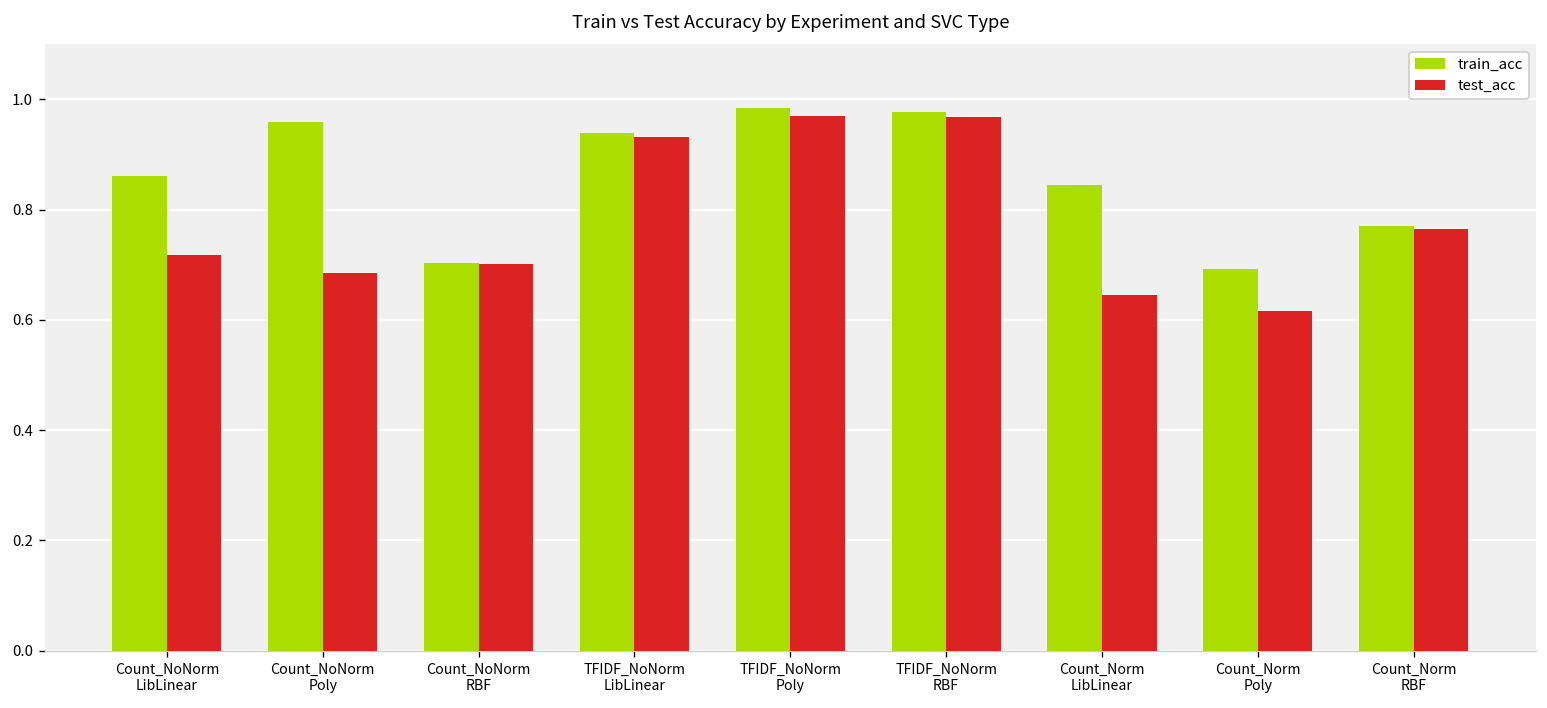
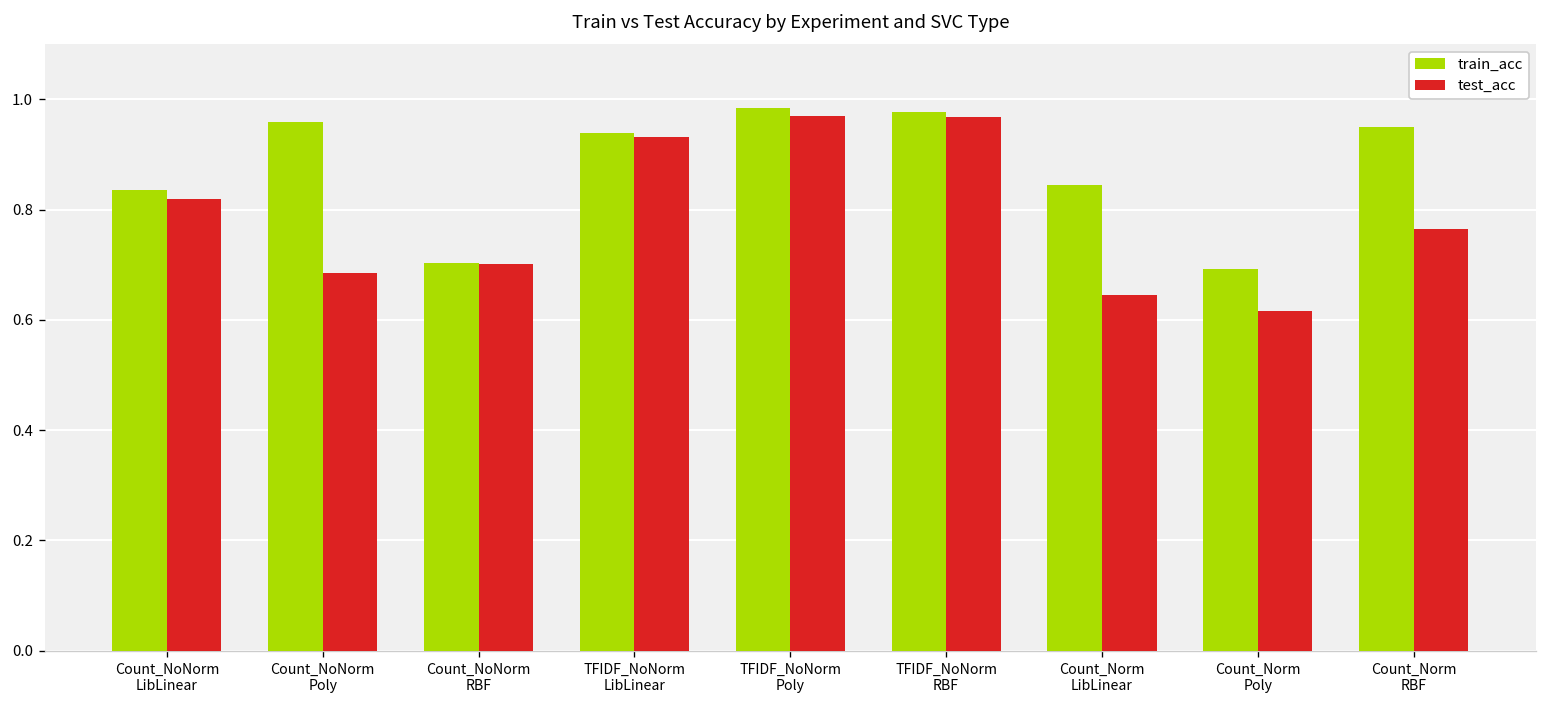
  {
    "train_acc": {
-     "Count_NoNorm LibLinear": 0.86,
+     "Count_NoNorm LibLinear": 0.84,
      "Count_NoNorm Poly": 0.96,
      "Count_NoNorm RBF": 0.70,
      "TFIDF_NoNorm LibLinear": 0.94,
      "TFIDF_NoNorm Poly": 0.99,
      "TFIDF_NoNorm RBF": 0.98,
      "Count_Norm LibLinear": 0.84,
      "Count_Norm Poly": 0.69,
-     "Count_Norm RBF": 0.77
+     "Count_Norm RBF": 0.95
    },
    "test_acc": {
-     "Count_NoNorm LibLinear": 0.72,
+     "Count_NoNorm LibLinear": 0.82,
      "Count_NoNorm Poly": 0.68,
      "Count_NoNorm RBF": 0.70,
      "TFIDF_NoNorm LibLinear": 0.93,
      "TFIDF_NoNorm Poly": 0.97,
      "TFIDF_NoNorm RBF": 0.97,
      "Count_Norm LibLinear": 0.65,
      "Count_Norm Poly": 0.62,
      "Count_Norm RBF": 0.76
    }
  }
